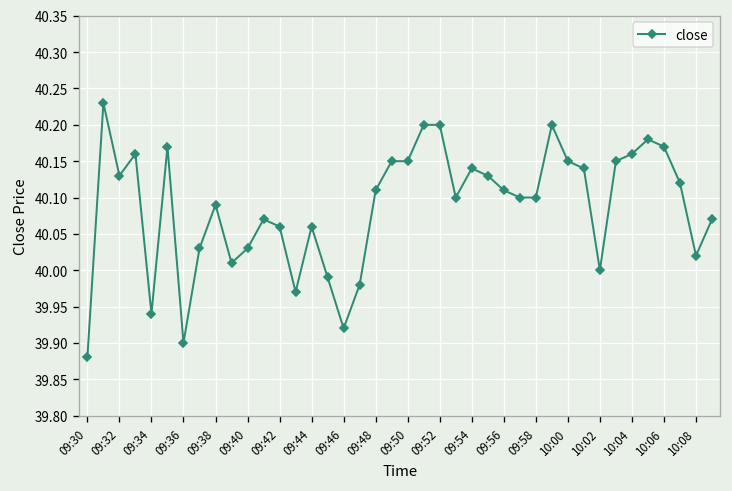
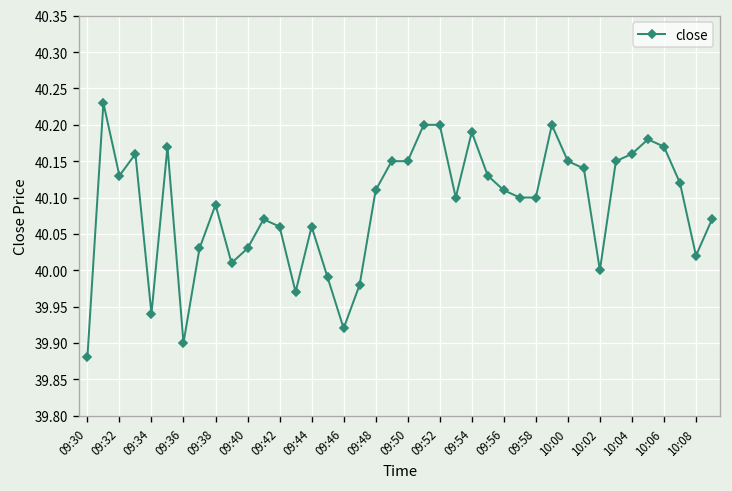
  {
    "09:30": 39.88,
    "09:32": 40.13,
    "09:34": 39.94,
    "09:36": 39.90,
    "09:38": 40.09,
    "09:40": 40.03,
    "09:42": 40.06,
    "09:44": 40.06,
    "09:46": 39.92,
    "09:48": 40.11,
    "09:50": 40.15,
    "09:52": 40.20,
-   "09:54": 40.14,
+   "09:54": 40.19,
    "09:56": 40.11,
    "09:58": 40.10,
    "10:00": 40.15,
    "10:02": 40.00,
    "10:04": 40.16,
    "10:06": 40.17,
    "10:08": 40.02
  }
